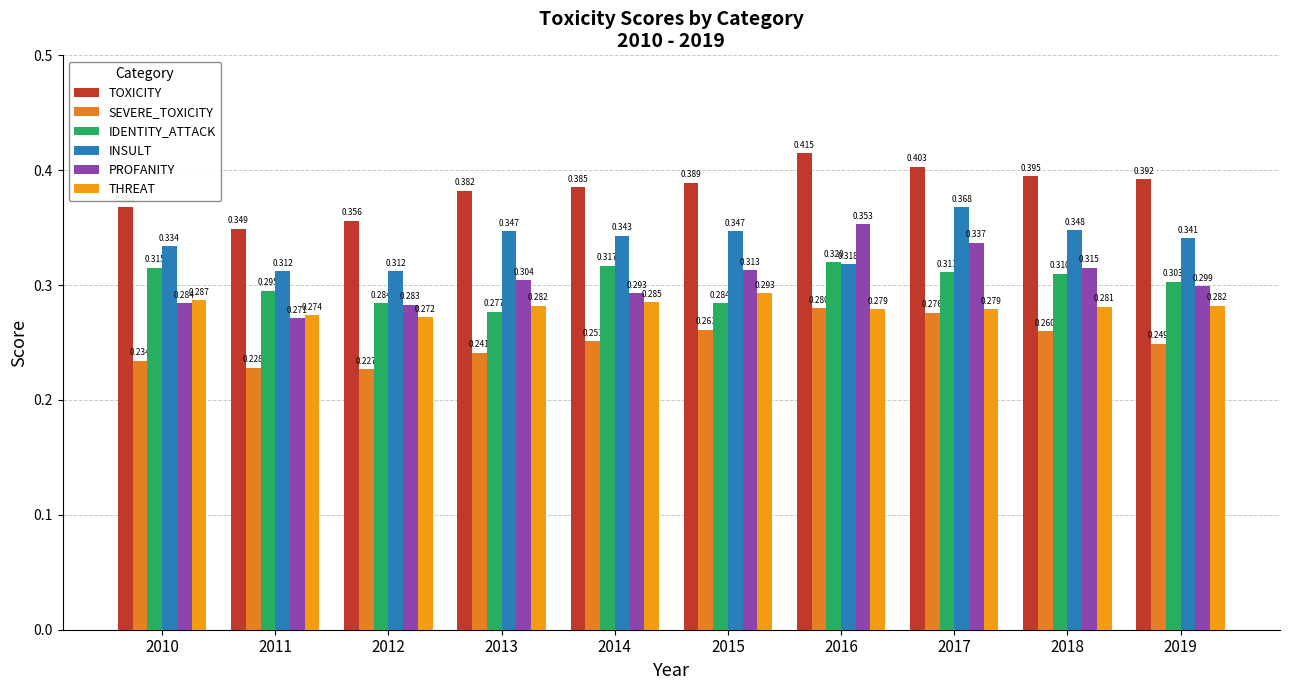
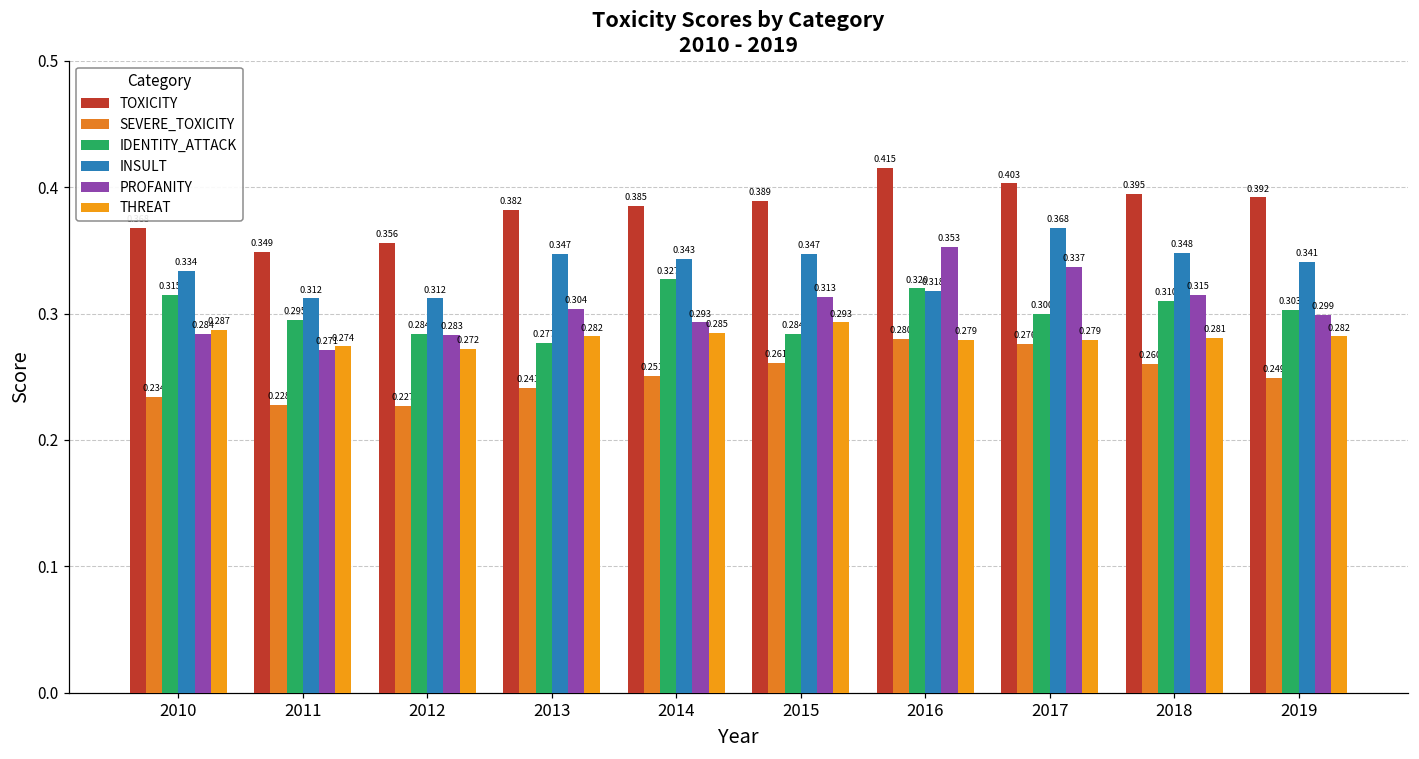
  {
    "TOXICITY": {
      "2011": 0.349,
      "2012": 0.356,
      "2013": 0.382,
      "2014": 0.385,
      "2015": 0.389,
      "2016": 0.415,
      "2017": 0.403,
      "2018": 0.395,
      "2019": 0.392
    },
    "IDENTITY_ATTACK": {
      "2010": 0.315,
      "2011": 0.295,
      "2012": 0.284,
      "2013": 0.277,
-     "2014": 0.317,
+     "2014": 0.327,
      "2015": 0.284,
-     "2017": 0.311,
+     "2017": 0.300,
      "2018": 0.310,
      "2019": 0.303
    },
    "INSULT": {
      "2010": 0.334,
      "2011": 0.312,
      "2012": 0.312,
      "2013": 0.347,
      "2014": 0.343,
      "2015": 0.347,
      "2017": 0.368,
      "2018": 0.348,
      "2019": 0.341
    },
    "PROFANITY": {
      "2012": 0.283,
      "2013": 0.304,
      "2014": 0.293,
      "2015": 0.313,
      "2016": 0.353,
      "2017": 0.337,
      "2018": 0.315,
      "2019": 0.299
    }
  }
